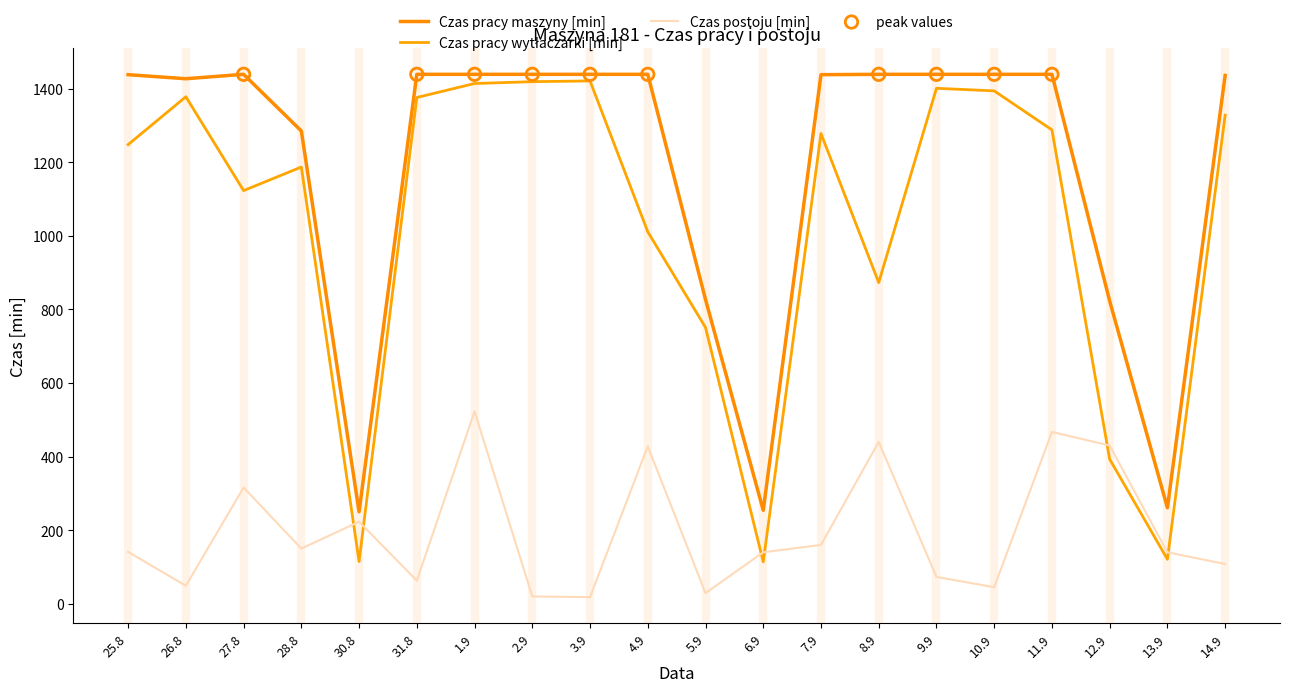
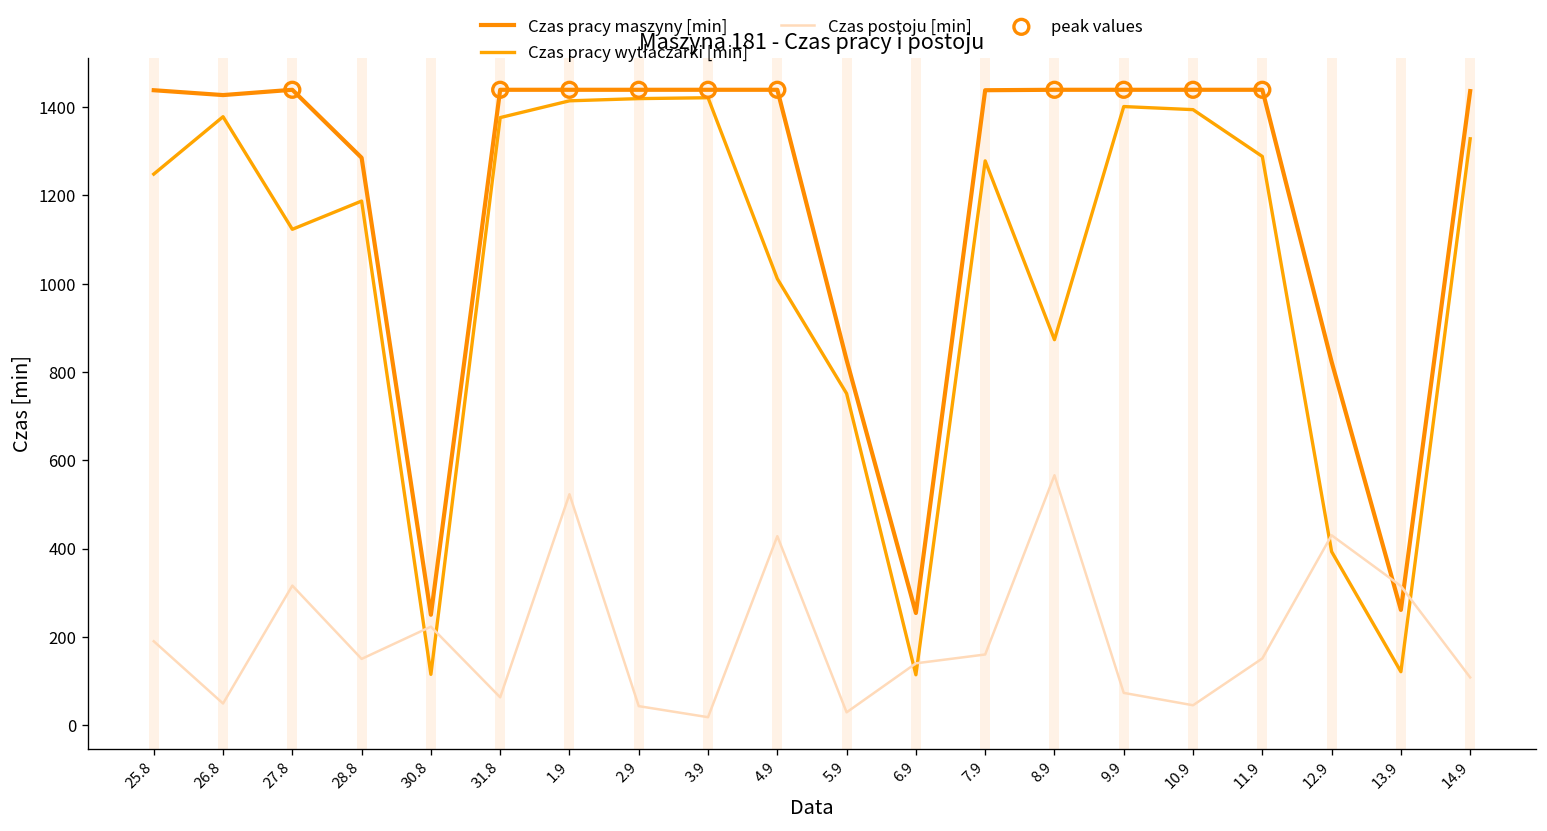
  {
    "Czas postoju [min]": {
-     "25.8": 140,
+     "25.8": 190,
      "26.8": 50,
      "27.8": 320,
      "28.8": 150,
      "30.8": 220,
      "31.8": 60,
      "1.9": 520,
-     "2.9": 20,
+     "2.9": 40,
      "3.9": 20,
      "4.9": 430,
      "5.9": 30,
      "6.9": 140,
      "7.9": 160,
-     "8.9": 440,
+     "8.9": 570,
      "9.9": 70,
      "10.9": 50,
-     "11.9": 470,
+     "11.9": 150,
      "12.9": 430,
-     "13.9": 140,
+     "13.9": 320,
      "14.9": 110
    }
  }
